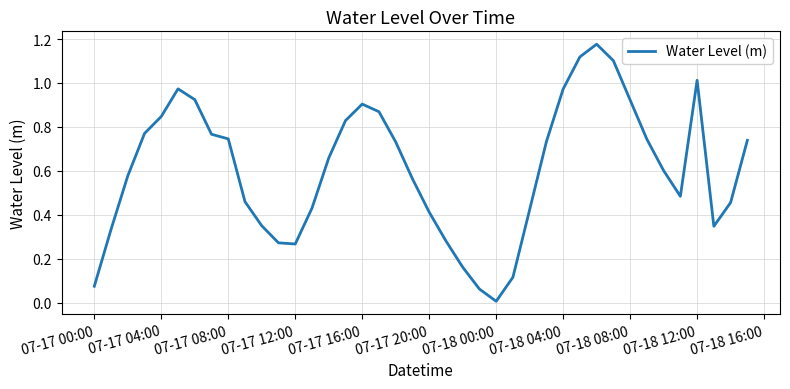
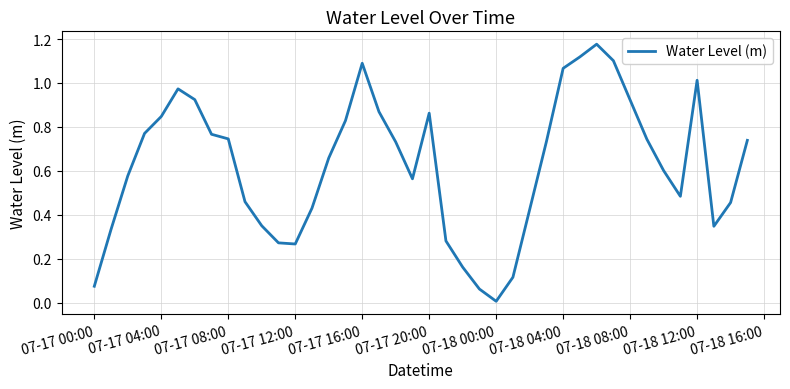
  {
    "07-17 00:00": 0.07,
    "07-17 04:00": 0.85,
    "07-17 08:00": 0.75,
    "07-17 12:00": 0.27,
-   "07-17 16:00": 0.90,
-   "07-17 20:00": 0.41,
+   "07-17 16:00": 1.09,
+   "07-17 20:00": 0.86,
    "07-18 00:00": 0.01,
-   "07-18 04:00": 0.97,
+   "07-18 04:00": 1.07,
    "07-18 08:00": 0.92,
    "07-18 12:00": 1.01
  }
